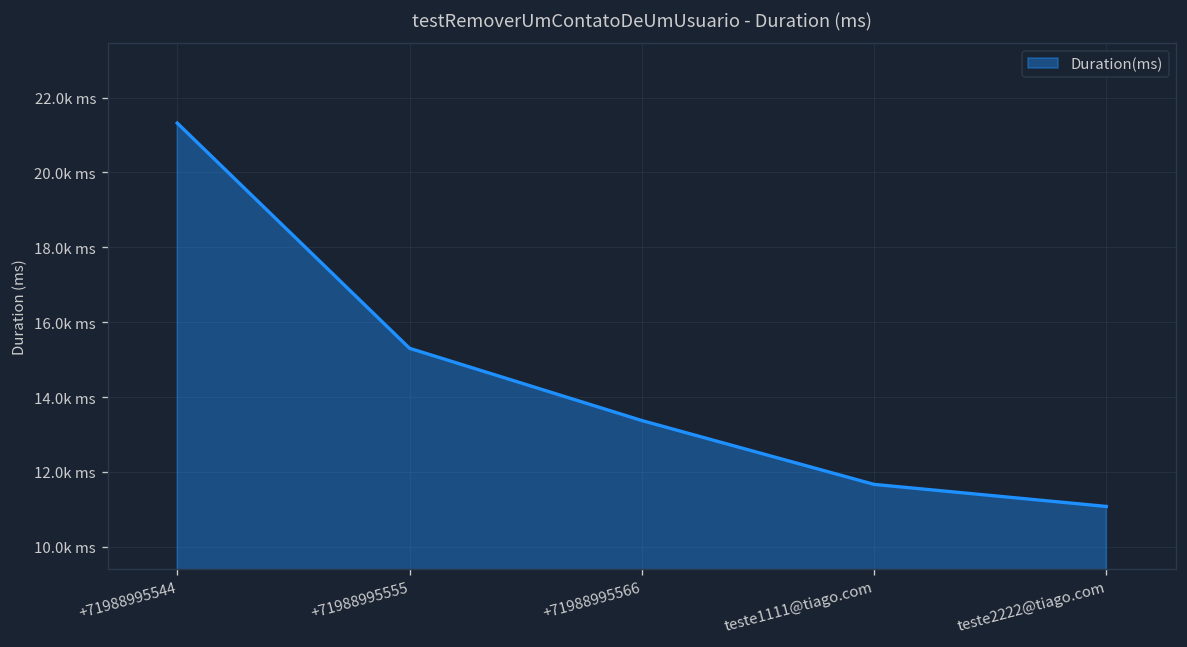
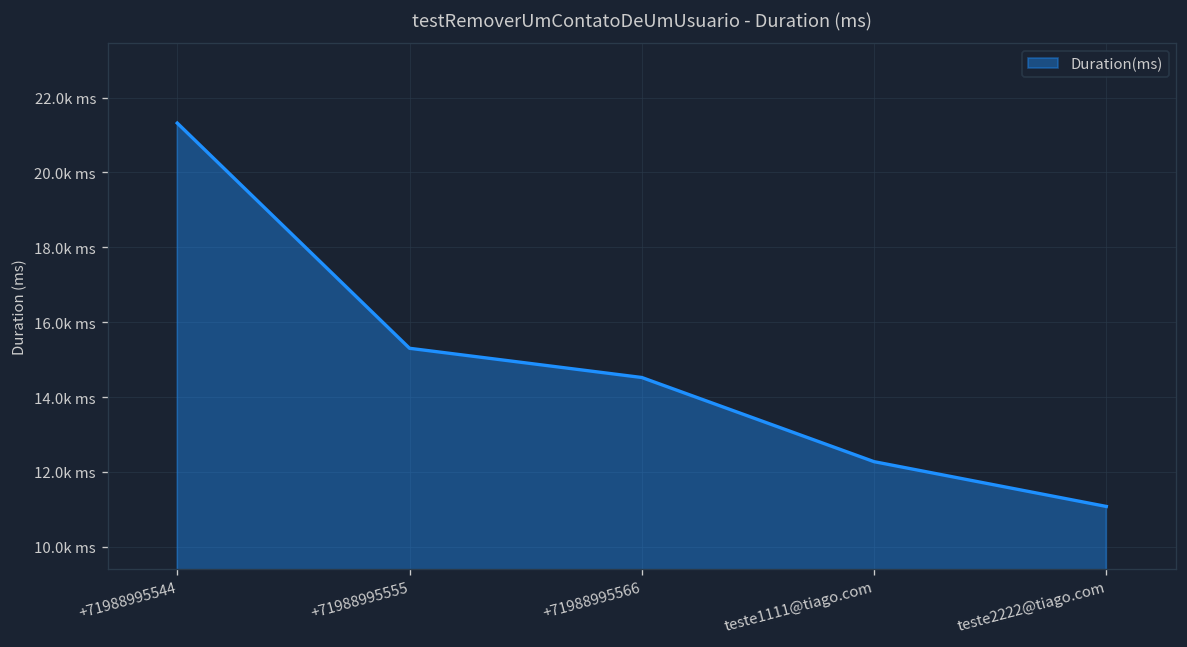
  {
    "+71988995544": "21.3k ms",
    "+71988995555": "15.3k ms",
-   "+71988995566": "13.4k ms",
-   "teste1111@tiago.com": "11.7k ms",
+   "+71988995566": "14.5k ms",
+   "teste1111@tiago.com": "12.3k ms",
    "teste2222@tiago.com": "11.1k ms"
  }
